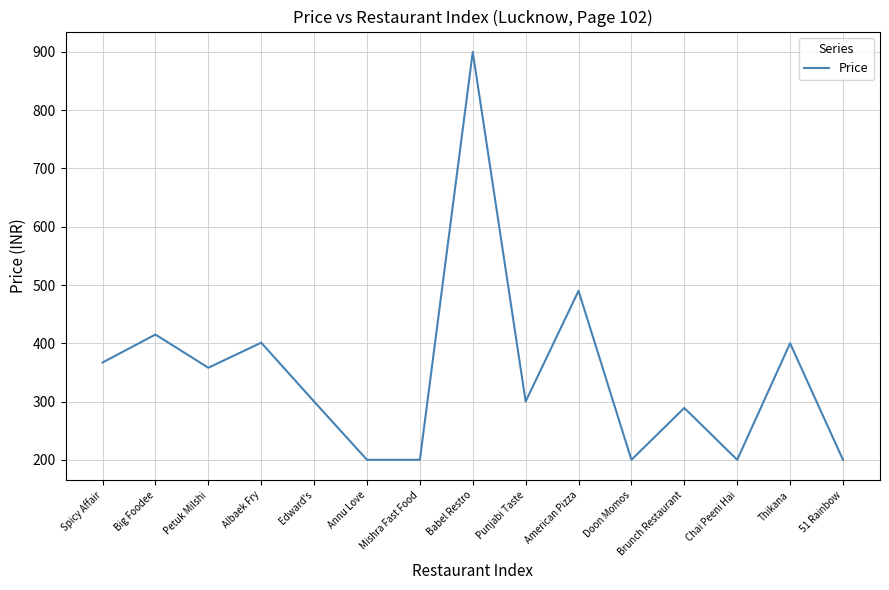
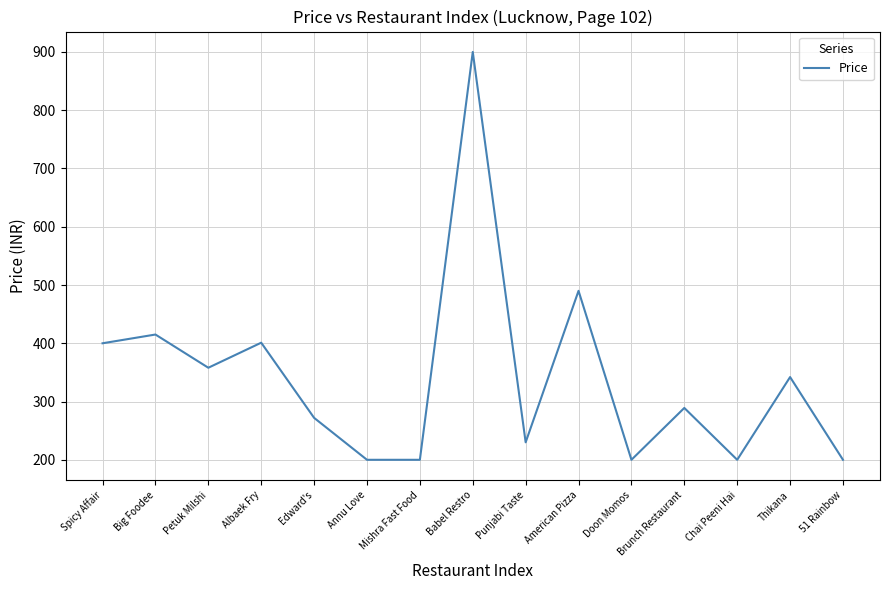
  {
-   "Spicy Affair": 370,
+   "Spicy Affair": 400,
    "Big Foodee": 420,
    "Petuk Milshi": 360,
    "Albaek Fry": 400,
-   "Edward's": 300,
+   "Edward's": 270,
    "Annu Love": 200,
    "Mishra Fast Food": 200,
    "Babel Restro": 900,
-   "Punjabi Taste": 300,
+   "Punjabi Taste": 230,
    "American Pizza": 490,
    "Doon Momos": 200,
    "Brunch Restaurant": 290,
    "Chai Peeni Hai": 200,
-   "Thikana": 400,
+   "Thikana": 340,
    "51 Rainbow": 200
  }
